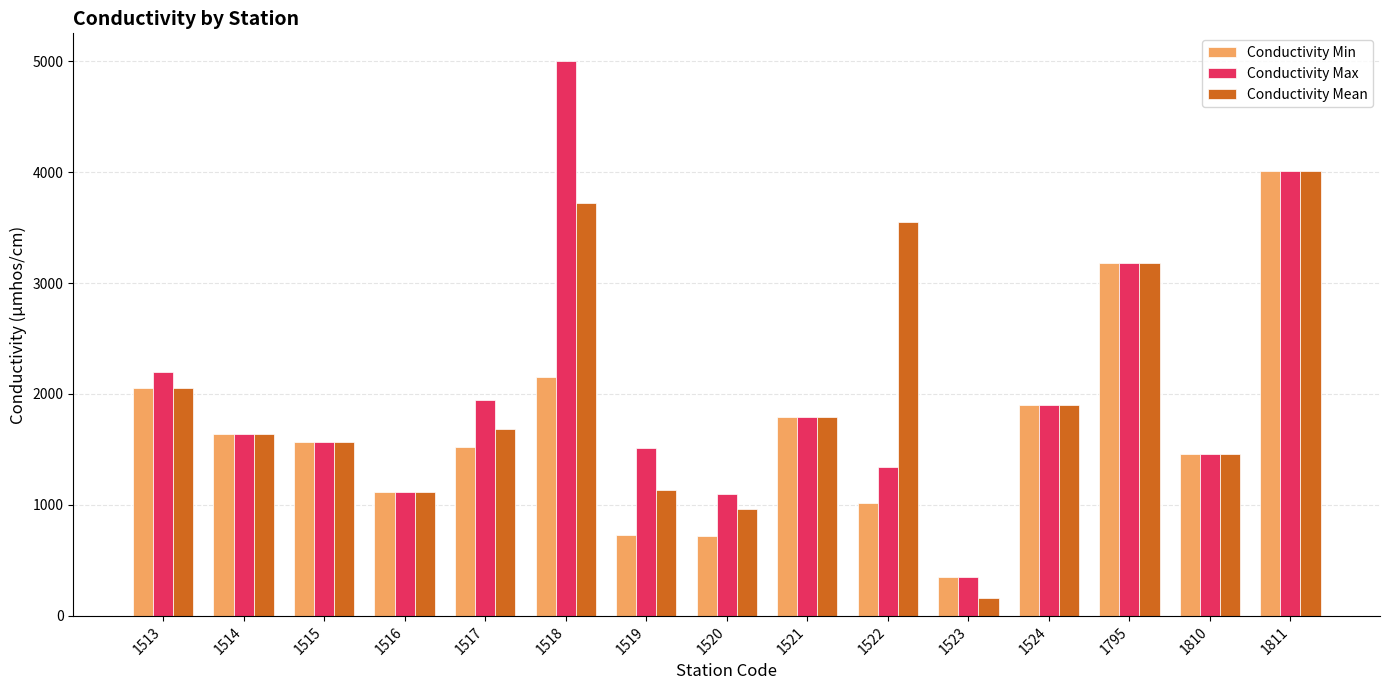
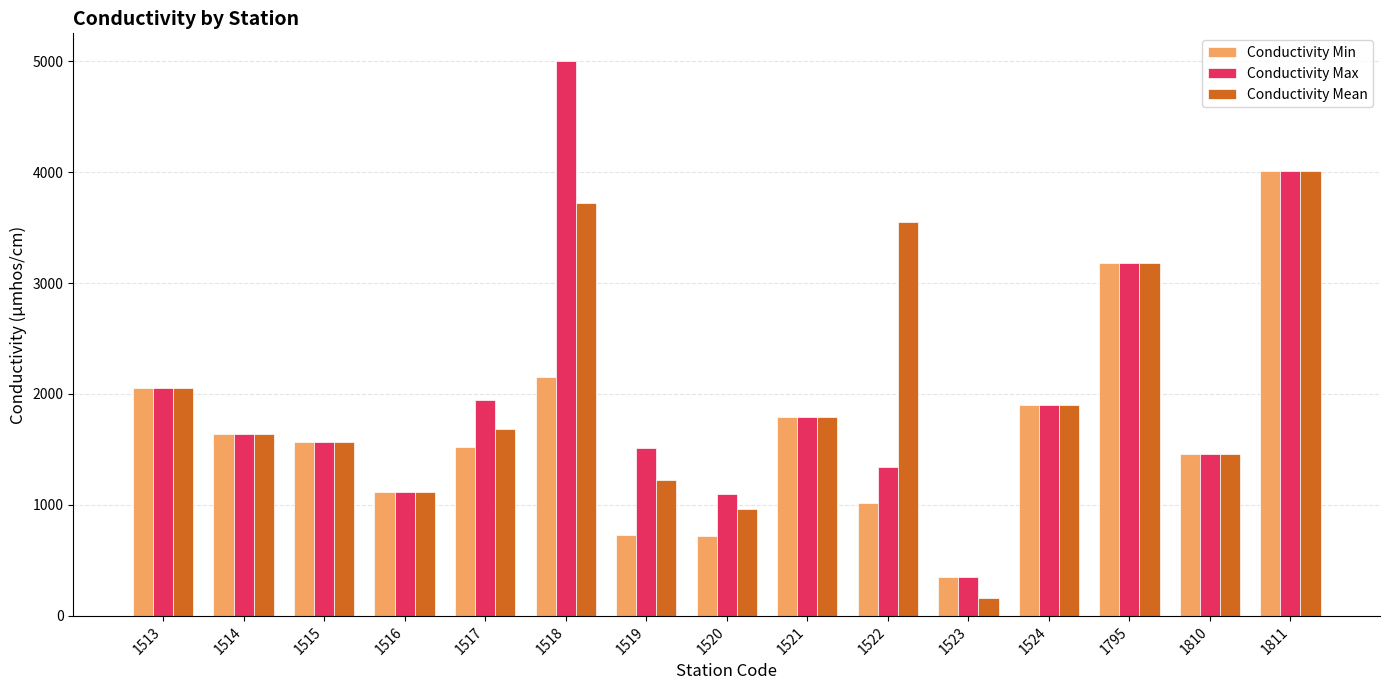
  {
    "Conductivity Min": {
      "1513": 2050,
      "1514": 1640,
      "1515": 1570,
      "1516": 1120,
      "1517": 1520,
      "1518": 2150,
      "1519": 730,
      "1520": 720,
      "1521": 1790,
      "1522": 1020,
      "1523": 350,
      "1524": 1900,
      "1795": 3180,
      "1810": 1460,
      "1811": 4010
    },
    "Conductivity Max": {
-     "1513": 2200,
+     "1513": 2050,
      "1514": 1640,
      "1515": 1570,
      "1516": 1120,
      "1517": 1950,
      "1518": 5000,
      "1519": 1510,
      "1520": 1100,
      "1521": 1790,
      "1522": 1340,
      "1523": 350,
      "1524": 1900,
      "1795": 3180,
      "1810": 1460,
      "1811": 4010
    },
    "Conductivity Mean": {
      "1513": 2050,
      "1514": 1640,
      "1515": 1570,
      "1516": 1120,
      "1517": 1690,
      "1518": 3720,
-     "1519": 1130,
+     "1519": 1220,
      "1520": 970,
      "1521": 1790,
      "1522": 3550,
      "1523": 160,
      "1524": 1900,
      "1795": 3180,
      "1810": 1460,
      "1811": 4010
    }
  }
